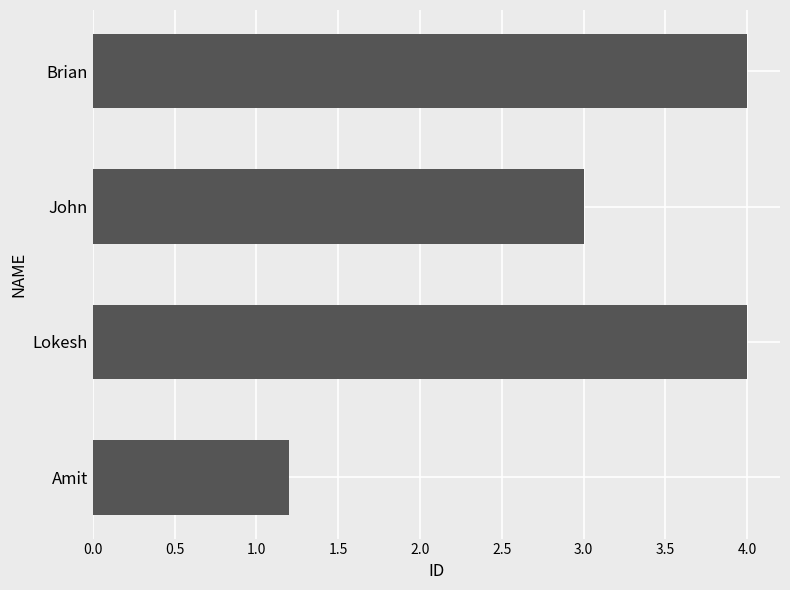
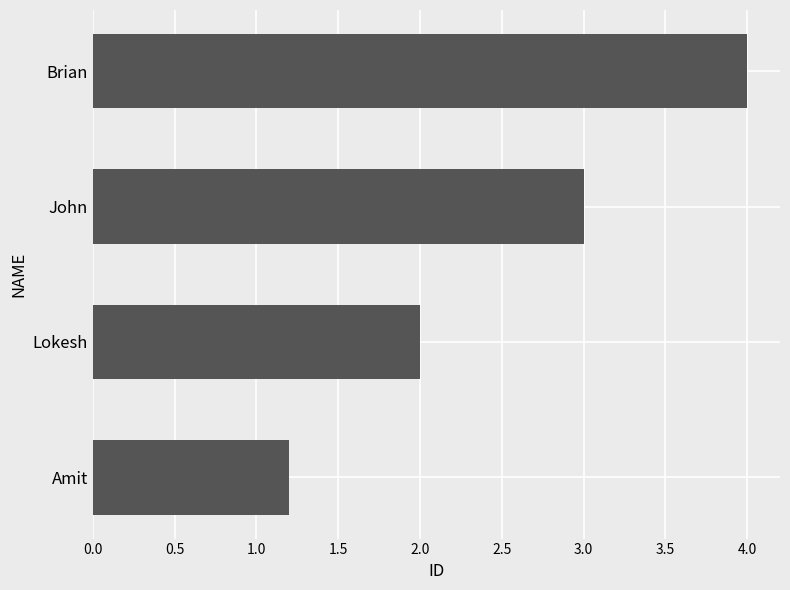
  {
    "Brian": 4,
    "John": 3,
-   "Lokesh": 4,
+   "Lokesh": 2,
    "Amit": 1.20
  }
